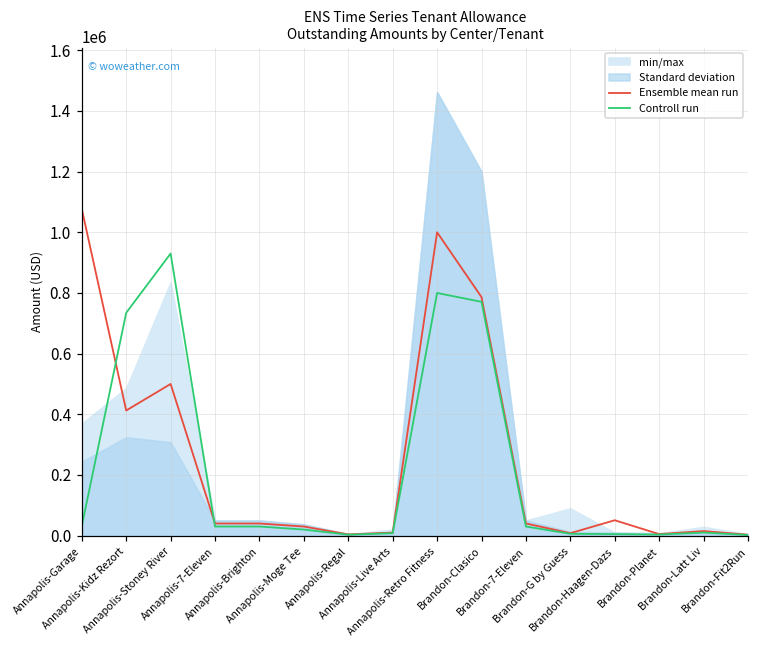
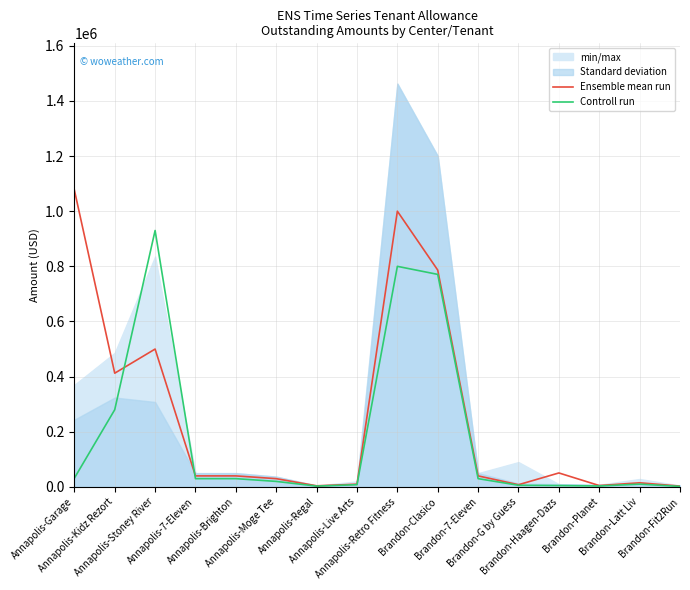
  {
    "Ensemble mean run": {
      "Annapolis-Garage": 1080000,
      "Annapolis-Kidz Rezort": 410000,
      "Annapolis-Stoney River": 500000,
      "Annapolis-7-Eleven": 40000,
      "Annapolis-Brighton": 40000,
      "Annapolis-Retro Fitness": 1000000,
      "Brandon-Clasico": 790000,
      "Brandon-7-Eleven": 40000,
      "Brandon-Haagen-Dazs": 50000
    },
    "Controll run": {
      "Annapolis-Garage": 30000,
-     "Annapolis-Kidz Rezort": 730000,
+     "Annapolis-Kidz Rezort": 280000,
      "Annapolis-Stoney River": 930000,
      "Annapolis-7-Eleven": 30000,
      "Annapolis-Brighton": 30000,
      "Annapolis-Moge Tee": 20000,
      "Annapolis-Retro Fitness": 800000,
      "Brandon-Clasico": 770000,
      "Brandon-7-Eleven": 30000
    }
  }
